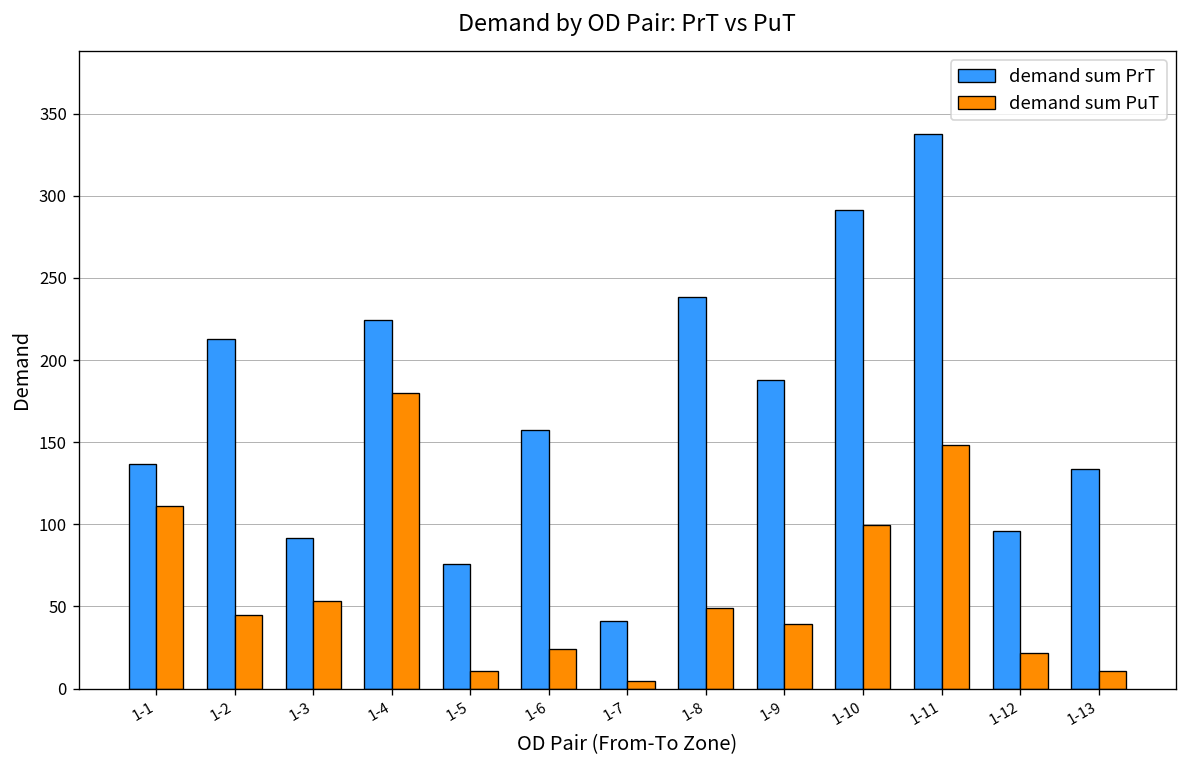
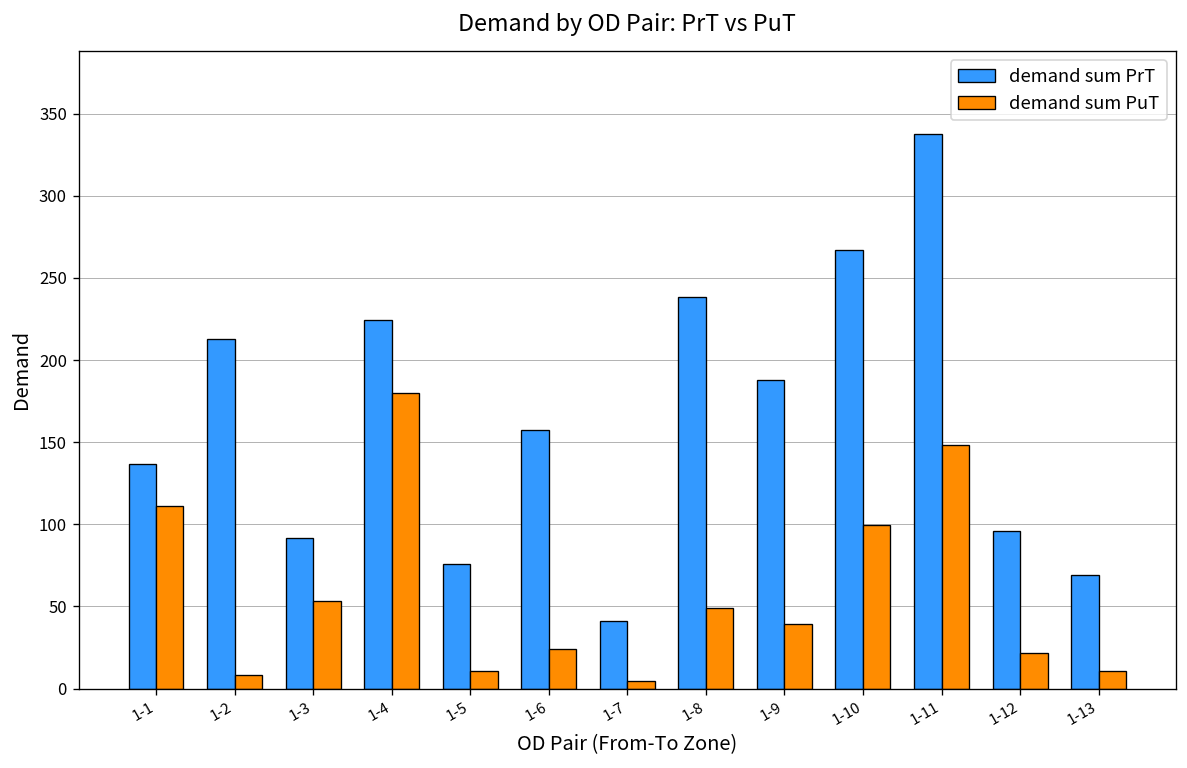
  {
    "demand sum PrT": {
      "1-1": 137,
      "1-2": 213,
      "1-3": 92,
      "1-4": 225,
      "1-5": 76,
      "1-6": 158,
      "1-7": 41,
      "1-8": 239,
      "1-9": 188,
-     "1-10": 291,
+     "1-10": 267,
      "1-11": 337,
      "1-12": 96,
-     "1-13": 134
+     "1-13": 69
    },
    "demand sum PuT": {
      "1-1": 111,
-     "1-2": 45,
+     "1-2": 8,
      "1-3": 53,
      "1-4": 180,
      "1-5": 11,
      "1-6": 24,
      "1-7": 5,
      "1-8": 49,
      "1-9": 40,
      "1-10": 100,
      "1-11": 148,
      "1-12": 22,
      "1-13": 11
    }
  }
